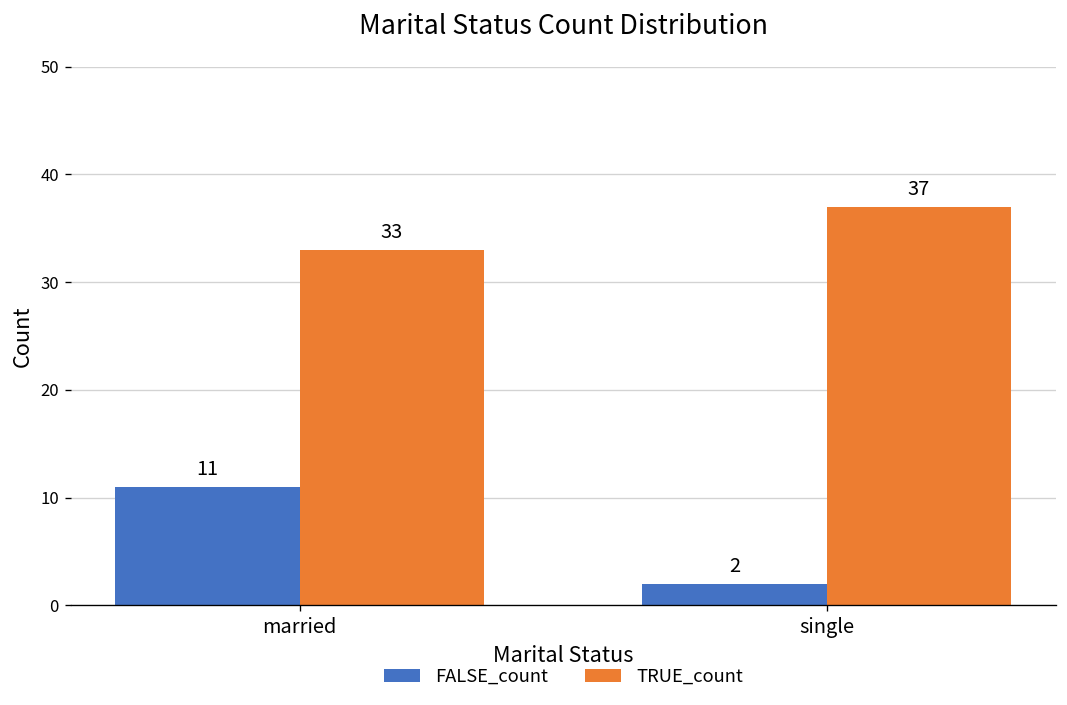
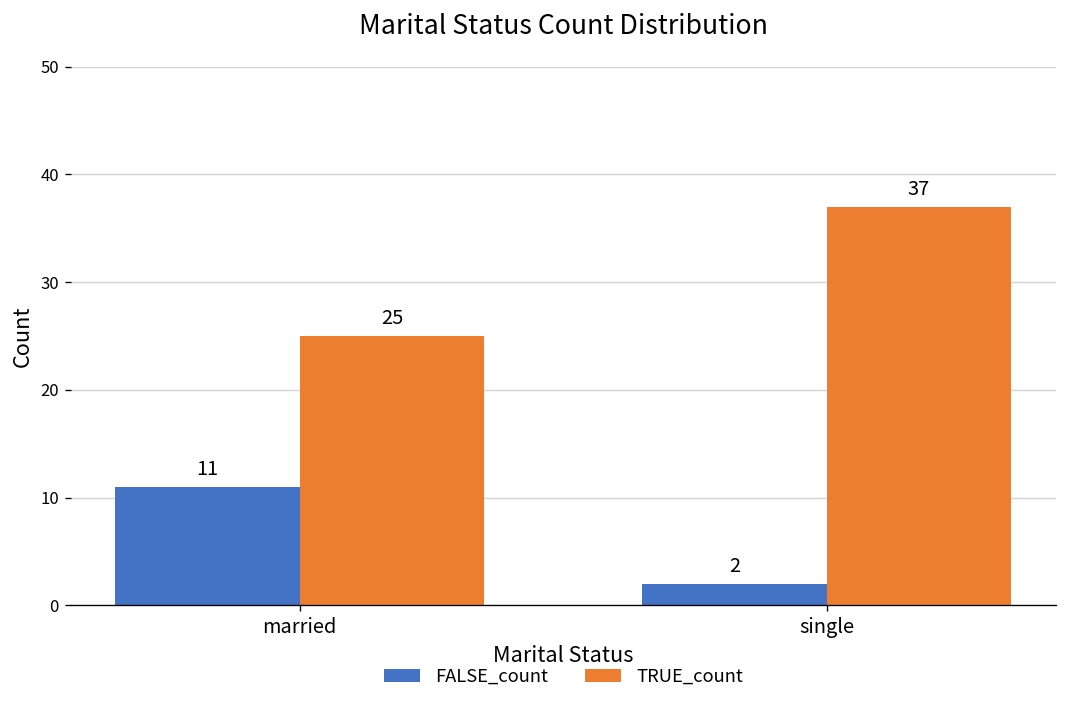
  {
    "FALSE_count": {
      "married": 11,
      "single": 2
    },
    "TRUE_count": {
-     "married": 33,
+     "married": 25,
      "single": 37
    }
  }
